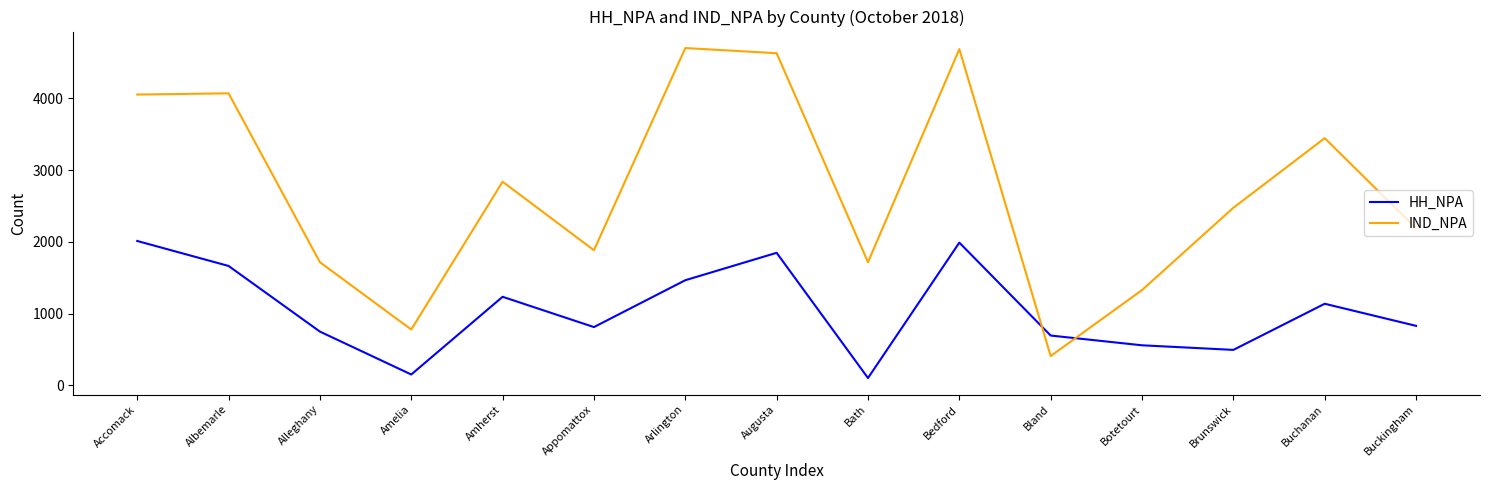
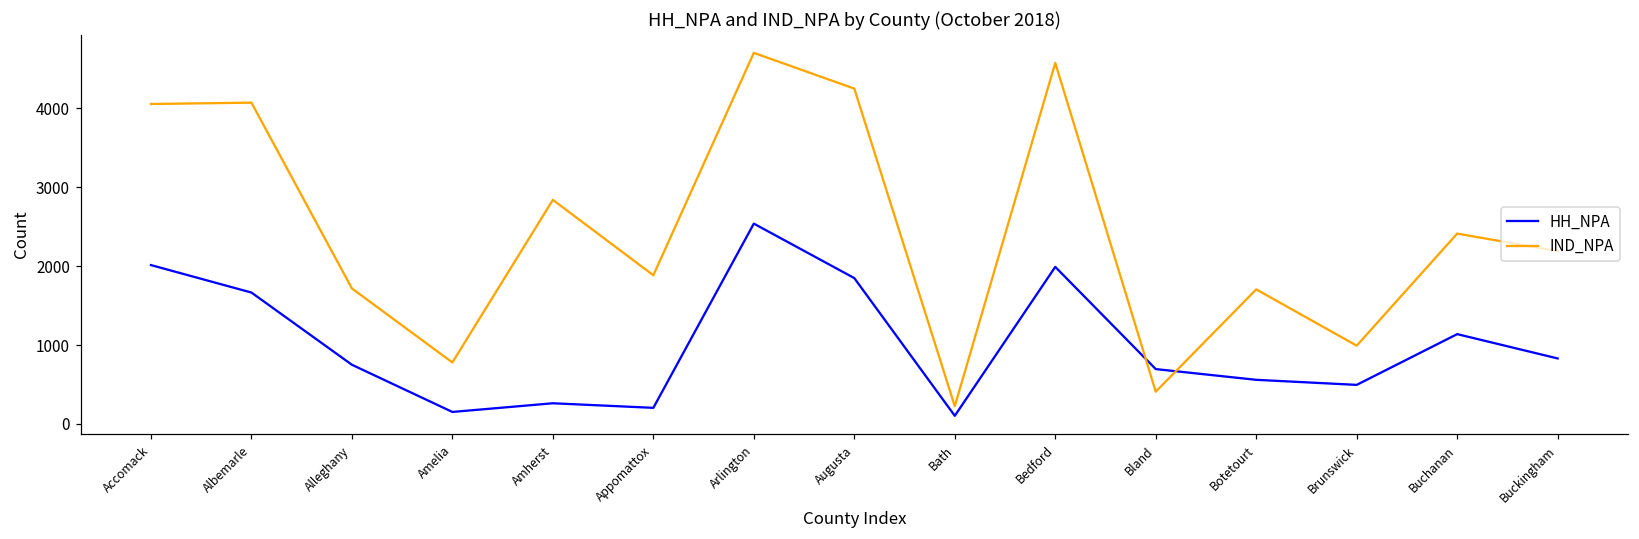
  {
    "HH_NPA": {
      "Accomack": 2000,
      "Albemarle": 1700,
      "Alleghany": 800,
      "Amelia": 200,
-     "Amherst": 1200,
-     "Appomattox": 800,
-     "Arlington": 1500,
+     "Amherst": 300,
+     "Appomattox": 200,
+     "Arlington": 2500,
      "Augusta": 1800,
      "Bath": 100,
      "Bedford": 2000,
      "Bland": 700,
      "Botetourt": 600,
      "Brunswick": 500,
      "Buchanan": 1100,
      "Buckingham": 800
    },
    "IND_NPA": {
      "Accomack": 4100,
      "Albemarle": 4100,
      "Alleghany": 1700,
      "Amelia": 800,
      "Amherst": 2800,
      "Appomattox": 1900,
      "Arlington": 4700,
-     "Augusta": 4600,
-     "Bath": 1700,
-     "Bedford": 4700,
+     "Augusta": 4200,
+     "Bath": 200,
+     "Bedford": 4600,
      "Bland": 400,
-     "Botetourt": 1300,
-     "Brunswick": 2500,
-     "Buchanan": 3400
+     "Botetourt": 1700,
+     "Brunswick": 1000,
+     "Buchanan": 2400
    }
  }
